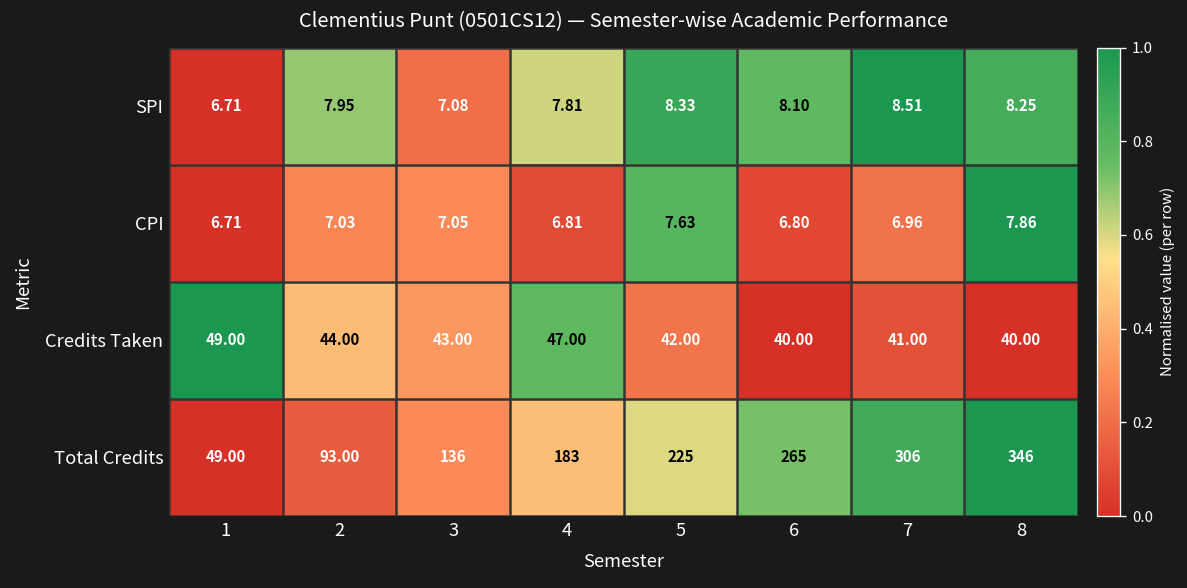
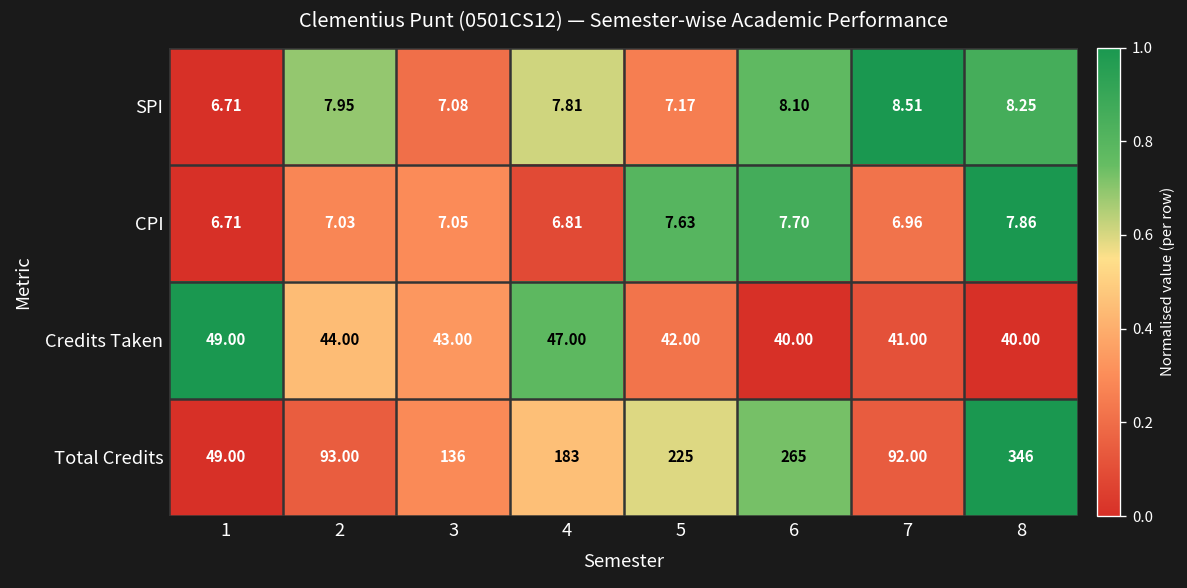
  {
    "SPI": {
      "1": 6.71,
      "2": 7.95,
      "3": 7.08,
      "4": 7.81,
-     "5": 8.33,
+     "5": 7.17,
      "6": 8.10,
      "7": 8.51,
      "8": 8.25
    },
    "CPI": {
      "1": 6.71,
      "2": 7.03,
      "3": 7.05,
      "4": 6.81,
      "5": 7.63,
-     "6": 6.80,
+     "6": 7.70,
      "7": 6.96,
      "8": 7.86
    },
    "Credits Taken": {
      "1": 49.00,
      "2": 44.00,
      "3": 43.00,
      "4": 47.00,
      "5": 42.00,
      "6": 40.00,
      "7": 41.00,
      "8": 40.00
    },
    "Total Credits": {
      "1": 49.00,
      "2": 93.00,
      "3": 136,
      "4": 183,
      "5": 225,
      "6": 265,
-     "7": 306,
+     "7": 92.00,
      "8": 346
    }
  }
